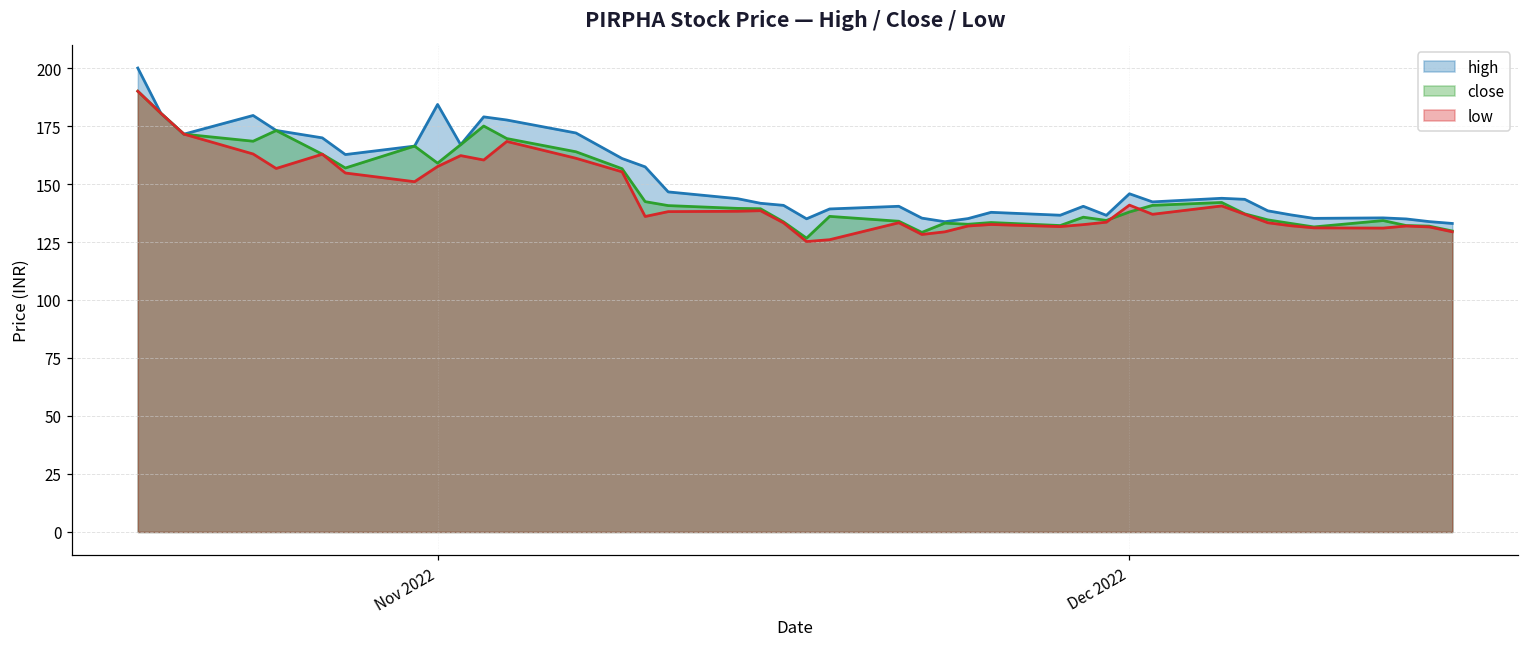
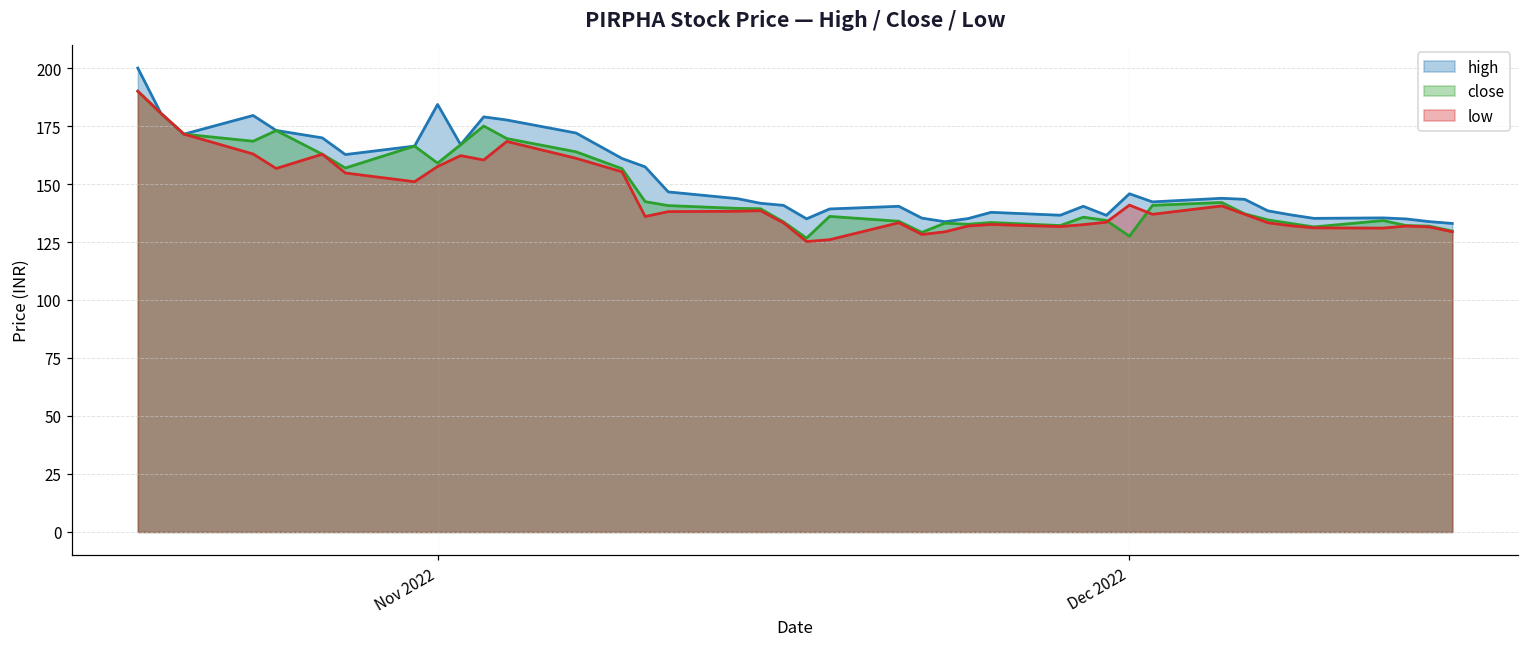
  {
    "high": {
      "Nov 2022": 184,
      "Dec 2022": 146
    },
    "close": {
      "Nov 2022": 159,
-     "Dec 2022": 138
+     "Dec 2022": 127
    },
    "low": {
      "Nov 2022": 158,
      "Dec 2022": 141
    }
  }
